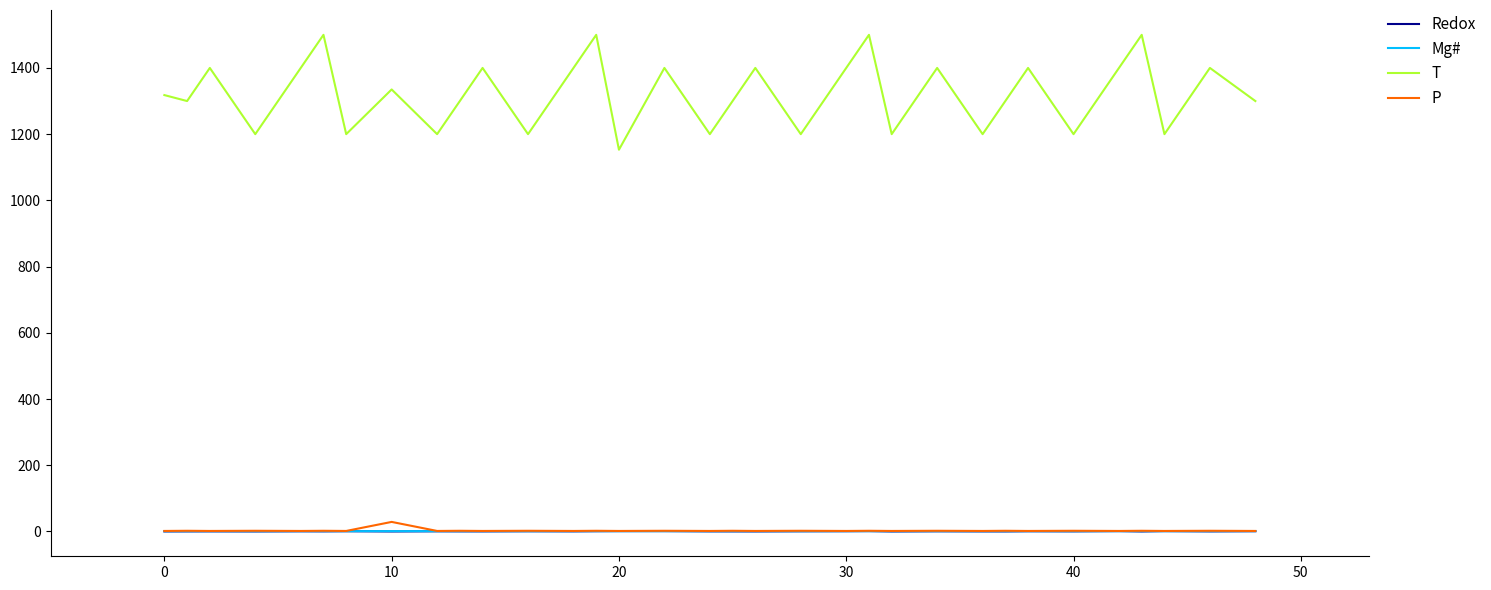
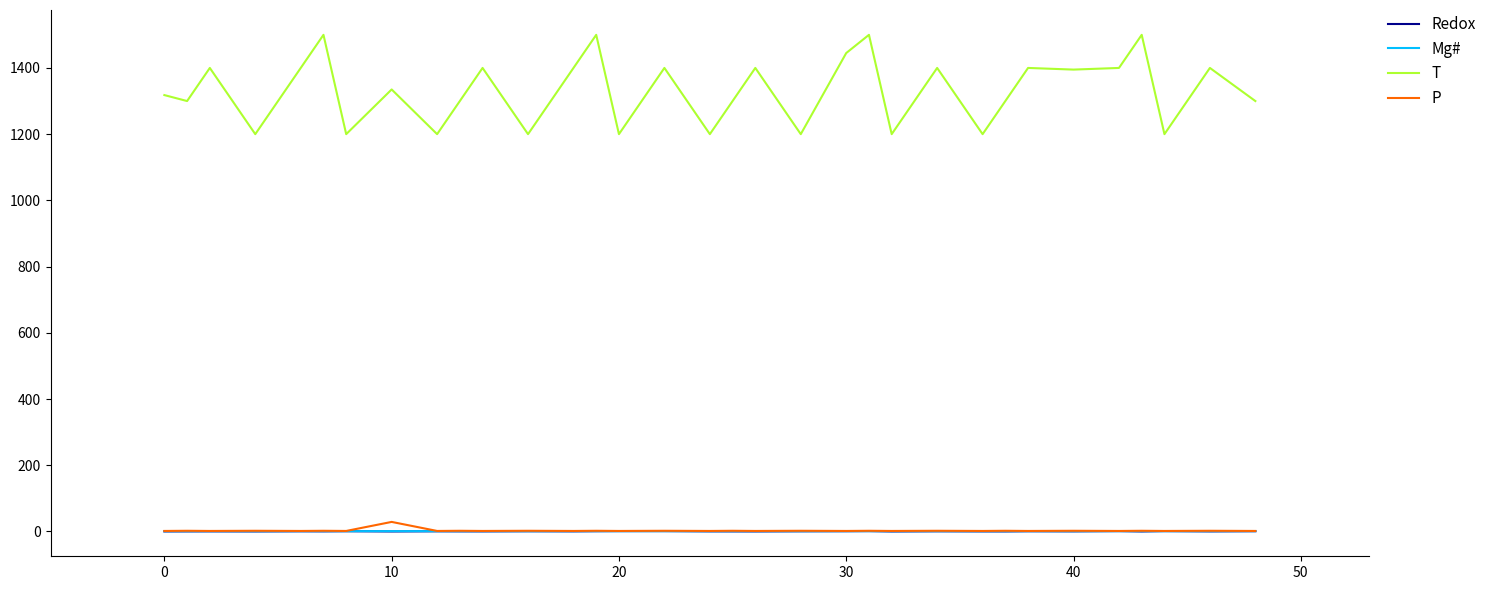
  {
    "Mg#": {
      "10": 0
    },
    "T": {
      "0": 1320,
      "10": 1340,
-     "20": 1150,
-     "30": 1400,
-     "40": 1200
+     "20": 1200,
+     "30": 1450,
+     "40": 1400
    },
    "P": {
      "10": 30
    }
  }
